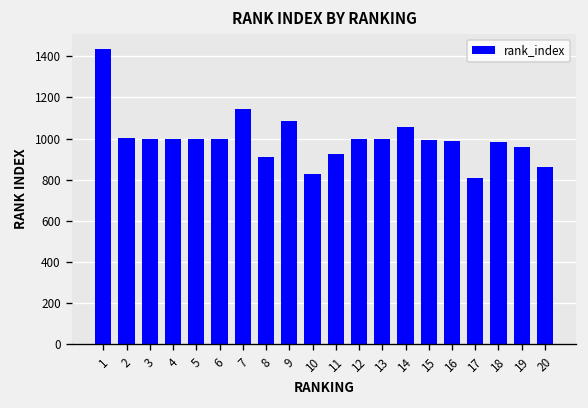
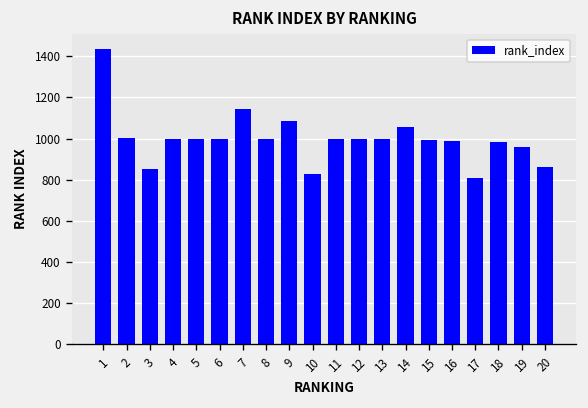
  {
    "1": 1440,
    "2": 1000,
-   "3": 1000,
+   "3": 850,
    "4": 1000,
    "5": 1000,
    "6": 1000,
    "7": 1150,
-   "8": 910,
+   "8": 1000,
    "9": 1090,
    "10": 830,
-   "11": 920,
+   "11": 1000,
    "12": 1000,
    "13": 1000,
    "14": 1060,
    "15": 990,
    "16": 990,
    "17": 810,
    "18": 980,
    "19": 960,
    "20": 860
  }
